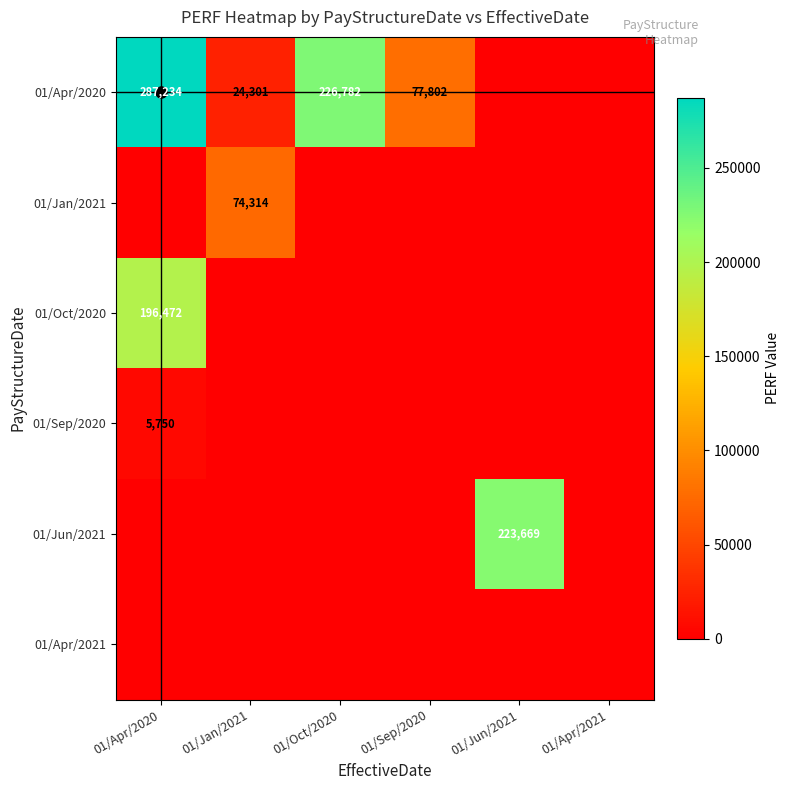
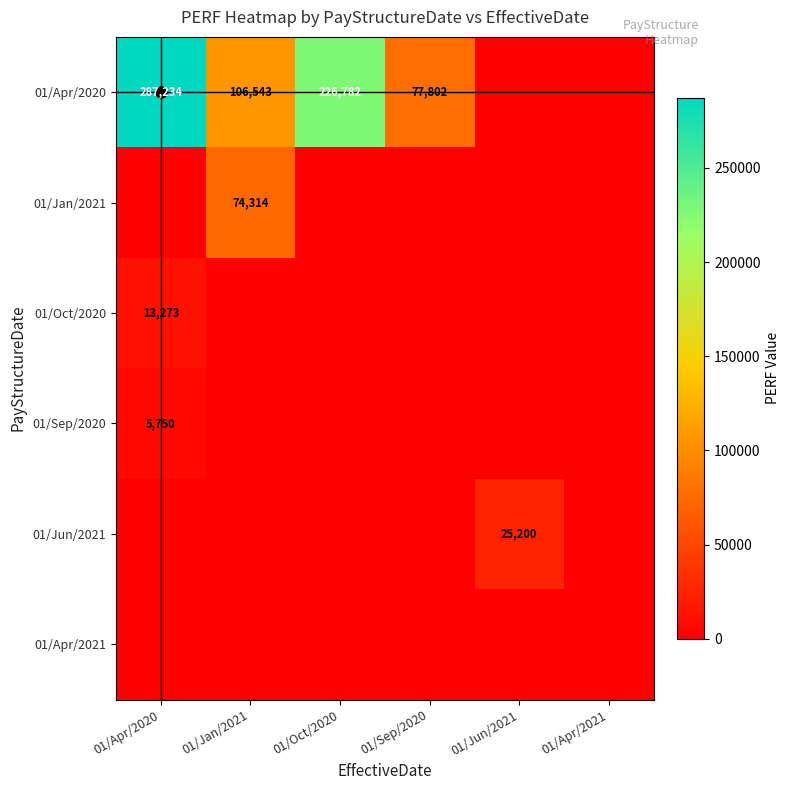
  {
    "01/Apr/2020": {
-     "01/Jan/2021": "24,301",
+     "01/Jan/2021": "106,543",
      "01/Oct/2020": "226,782",
      "01/Sep/2020": "77,802"
    },
    "01/Jan/2021": {
      "01/Jan/2021": "74,314"
    },
    "01/Oct/2020": {
-     "01/Apr/2020": "196,472"
+     "01/Apr/2020": "13,273"
    },
    "01/Sep/2020": {
      "01/Apr/2020": "5,750"
    },
    "01/Jun/2021": {
-     "01/Jun/2021": "223,669"
+     "01/Jun/2021": "25,200"
    }
  }
